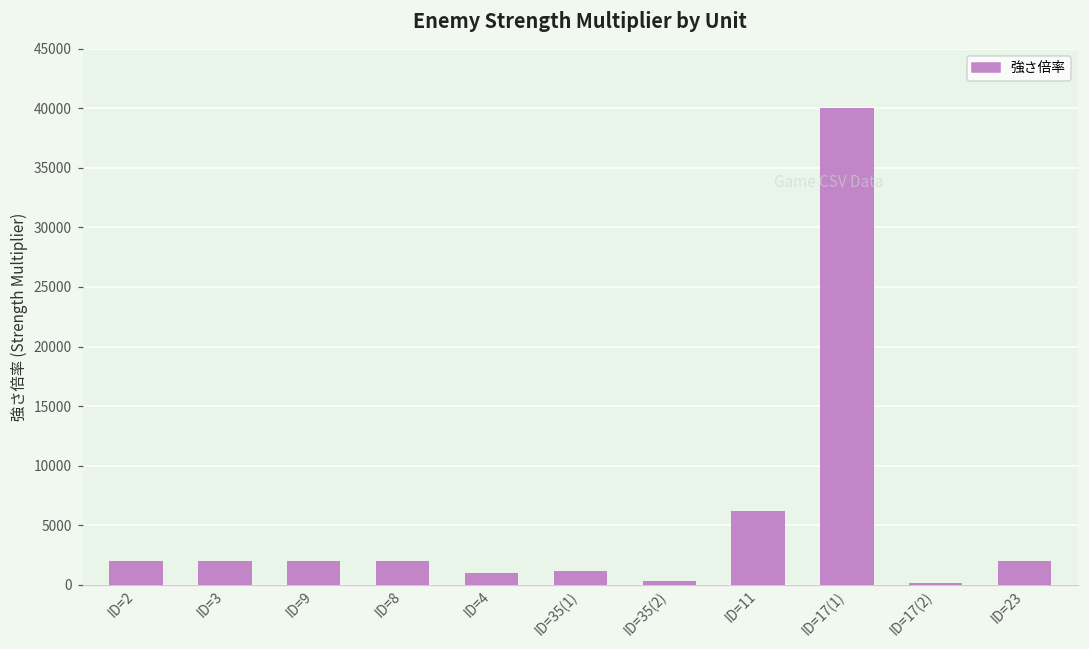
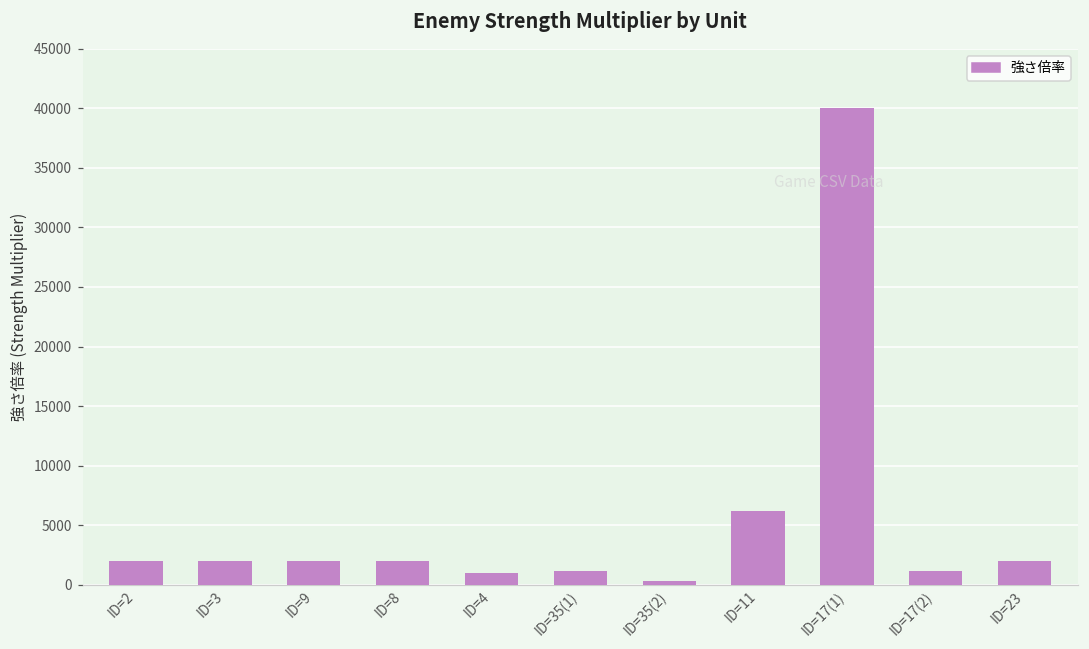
  {
    "ID=2": 2000,
    "ID=3": 2000,
    "ID=9": 2000,
    "ID=8": 2000,
    "ID=4": 1000,
    "ID=35(1)": 1100,
    "ID=35(2)": 300,
    "ID=11": 6200,
    "ID=17(1)": 40000,
-   "ID=17(2)": 100,
+   "ID=17(2)": 1200,
    "ID=23": 2000
  }
